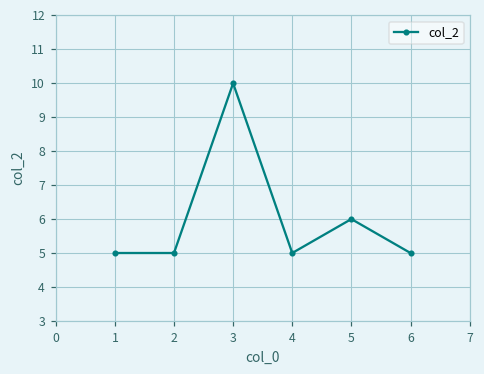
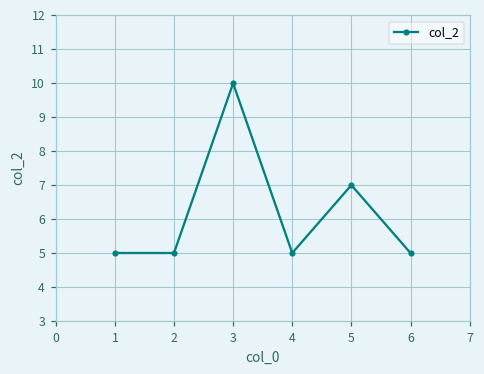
  {
    "1": 5,
    "2": 5,
    "3": 10,
    "4": 5,
-   "5": 6,
+   "5": 7,
    "6": 5
  }
